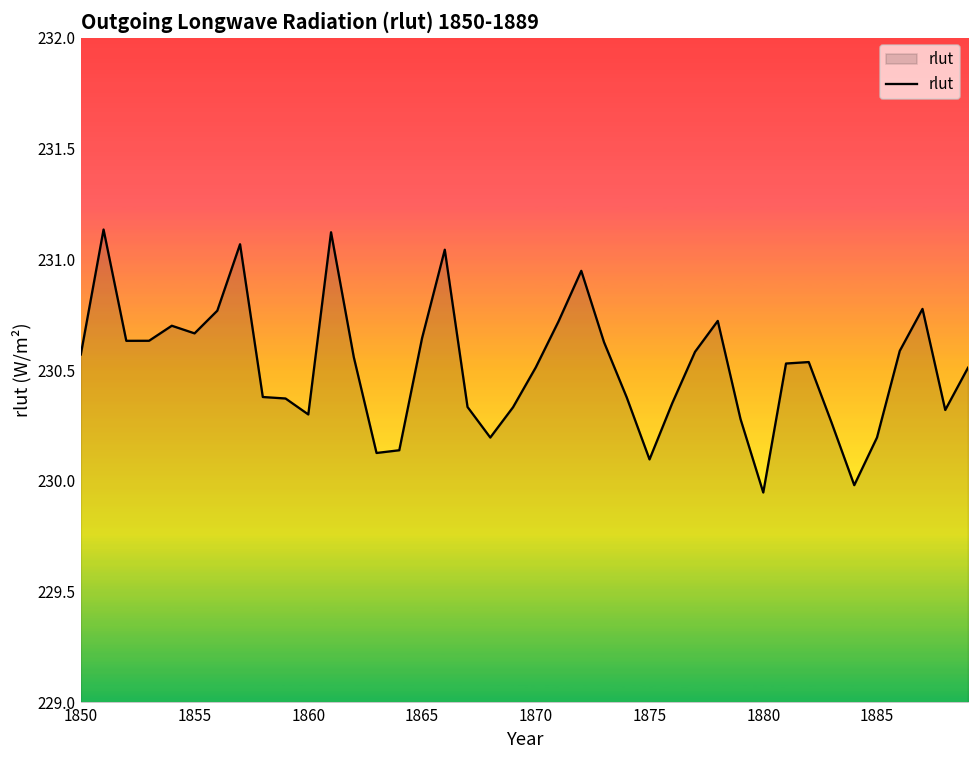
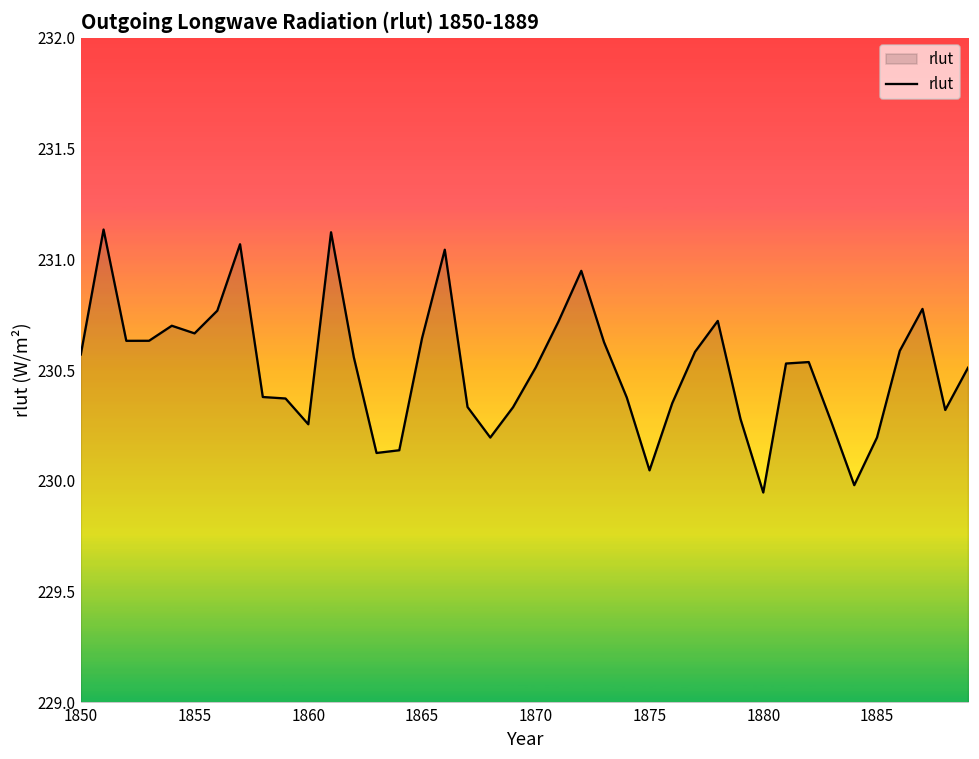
  {
    "1850": 230.57,
    "1855": 230.67,
-   "1860": 230.30,
+   "1860": 230.26,
    "1865": 230.64,
    "1870": 230.51,
-   "1875": 230.10,
+   "1875": 230.05,
    "1880": 229.95,
    "1885": 230.20
  }
